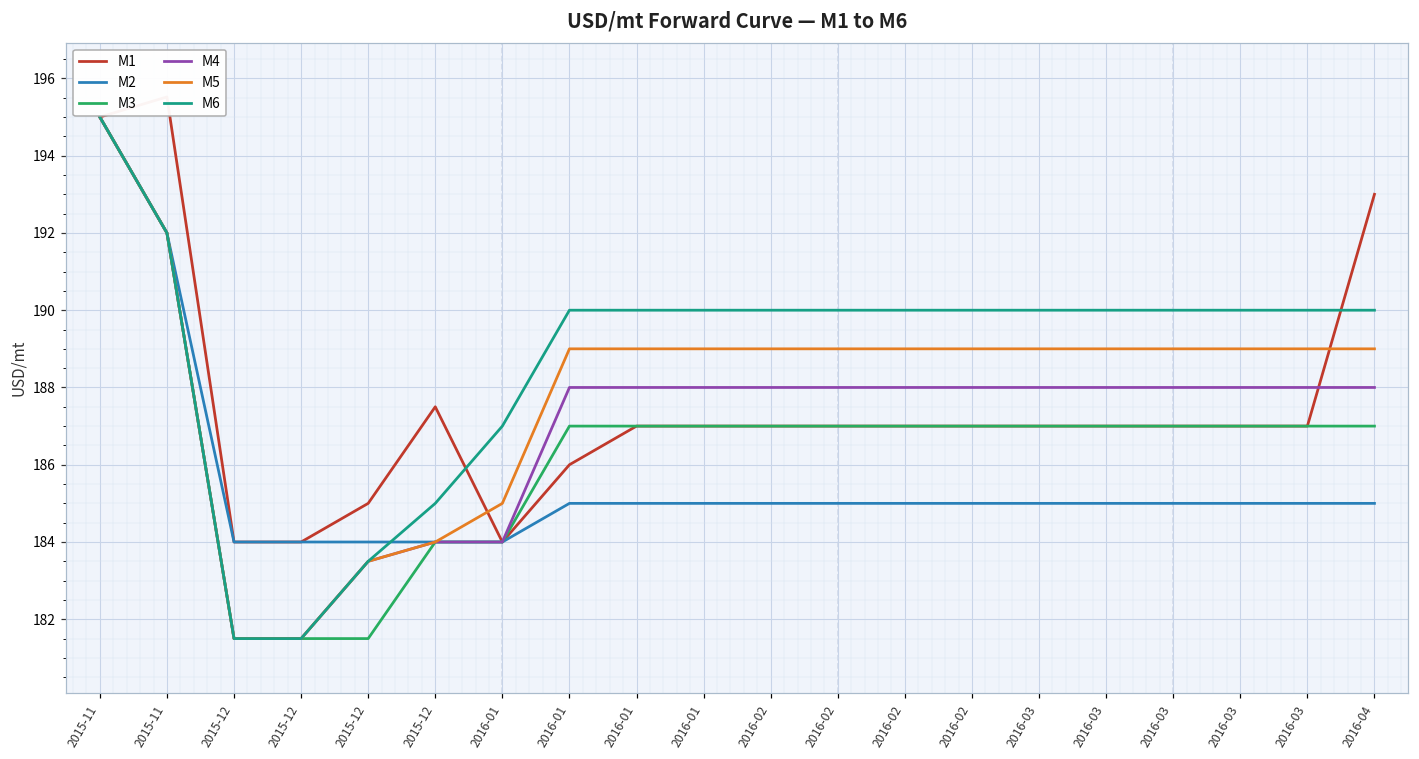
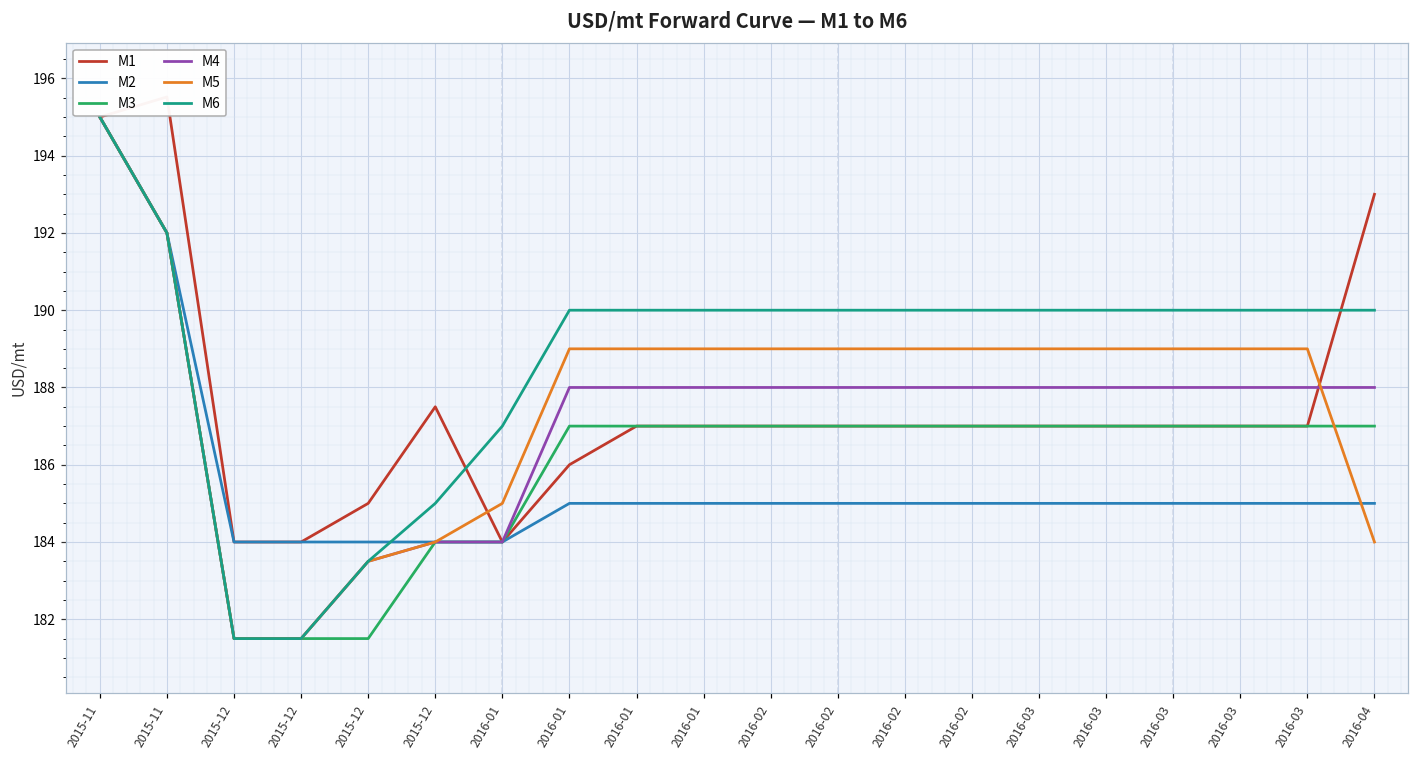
  {
    "M1": {
      "2016-04": 193
    },
    "M2": {
      "2016-04": 185
    },
    "M4": {
      "2016-04": 188
    },
    "M5": {
-     "2016-04": 189
+     "2016-04": 184
    }
  }
